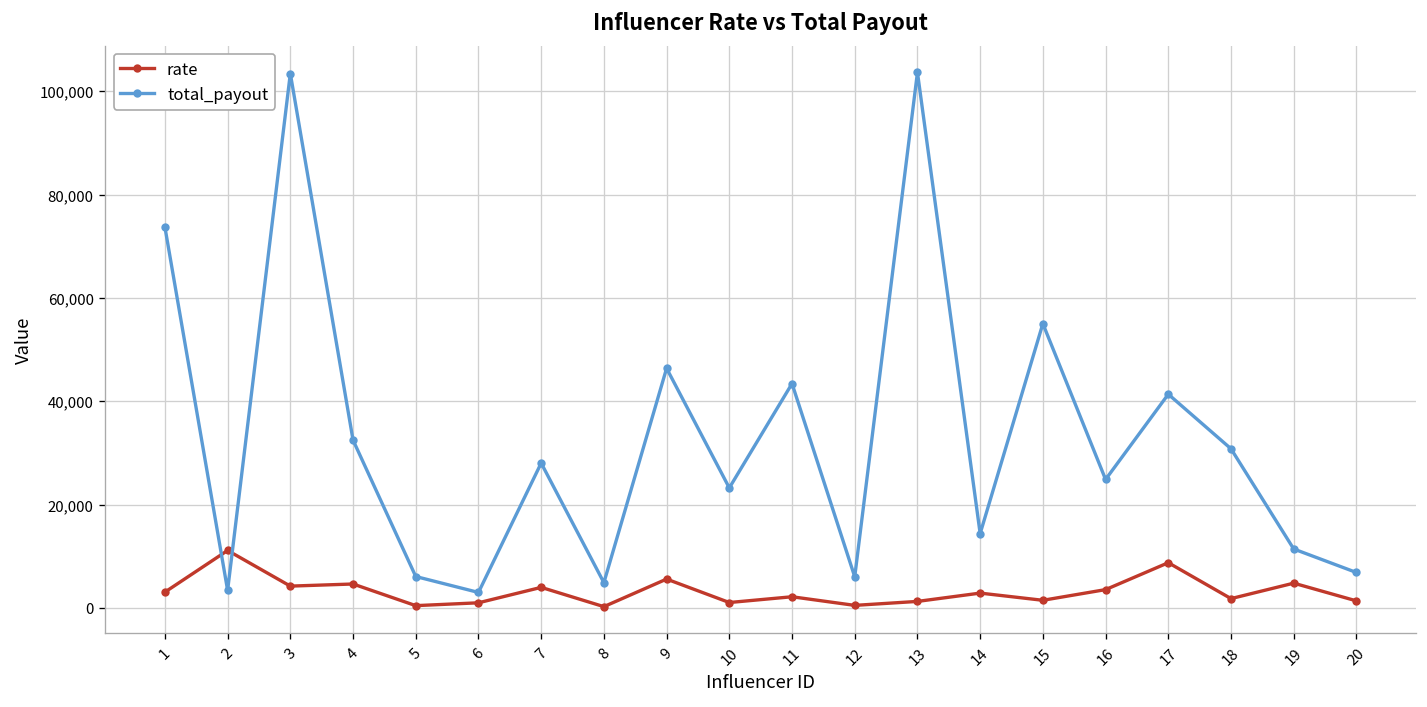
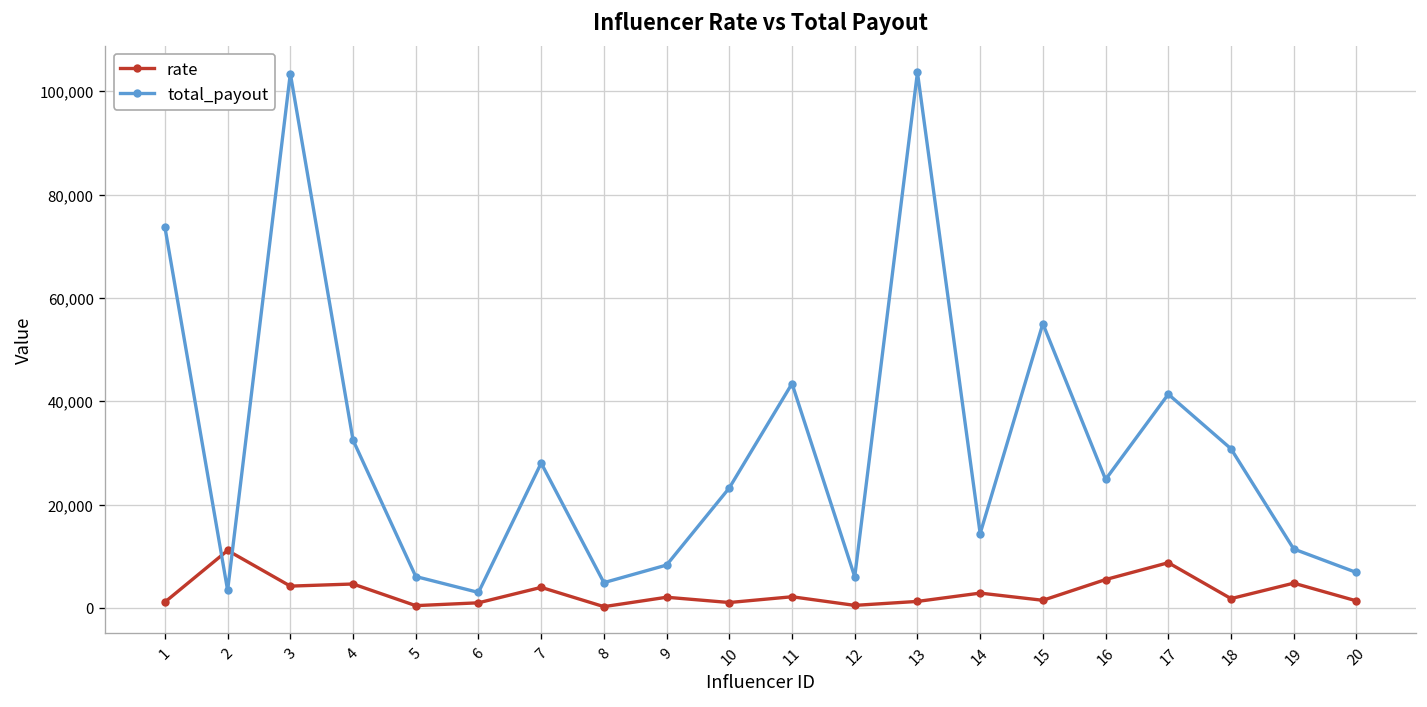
  {
    "rate": {
-     "1": "3,000",
+     "1": "1,000",
      "2": "11,000",
      "3": "4,000",
      "4": "5,000",
      "5": "0",
      "6": "1,000",
      "7": "4,000",
      "8": "0",
-     "9": "6,000",
+     "9": "2,000",
      "10": "1,000",
      "11": "2,000",
      "12": "1,000",
      "13": "1,000",
      "14": "3,000",
      "15": "1,000",
-     "16": "4,000",
+     "16": "6,000",
      "17": "9,000",
      "18": "2,000",
      "19": "5,000",
      "20": "1,000"
    },
    "total_payout": {
      "1": "74,000",
      "2": "3,000",
      "3": "103,000",
      "4": "32,000",
      "5": "6,000",
      "6": "3,000",
      "7": "28,000",
      "8": "5,000",
-     "9": "46,000",
+     "9": "8,000",
      "10": "23,000",
      "11": "43,000",
      "12": "6,000",
      "13": "104,000",
      "14": "14,000",
      "15": "55,000",
      "16": "25,000",
      "17": "41,000",
      "18": "31,000",
      "19": "11,000",
      "20": "7,000"
    }
  }
